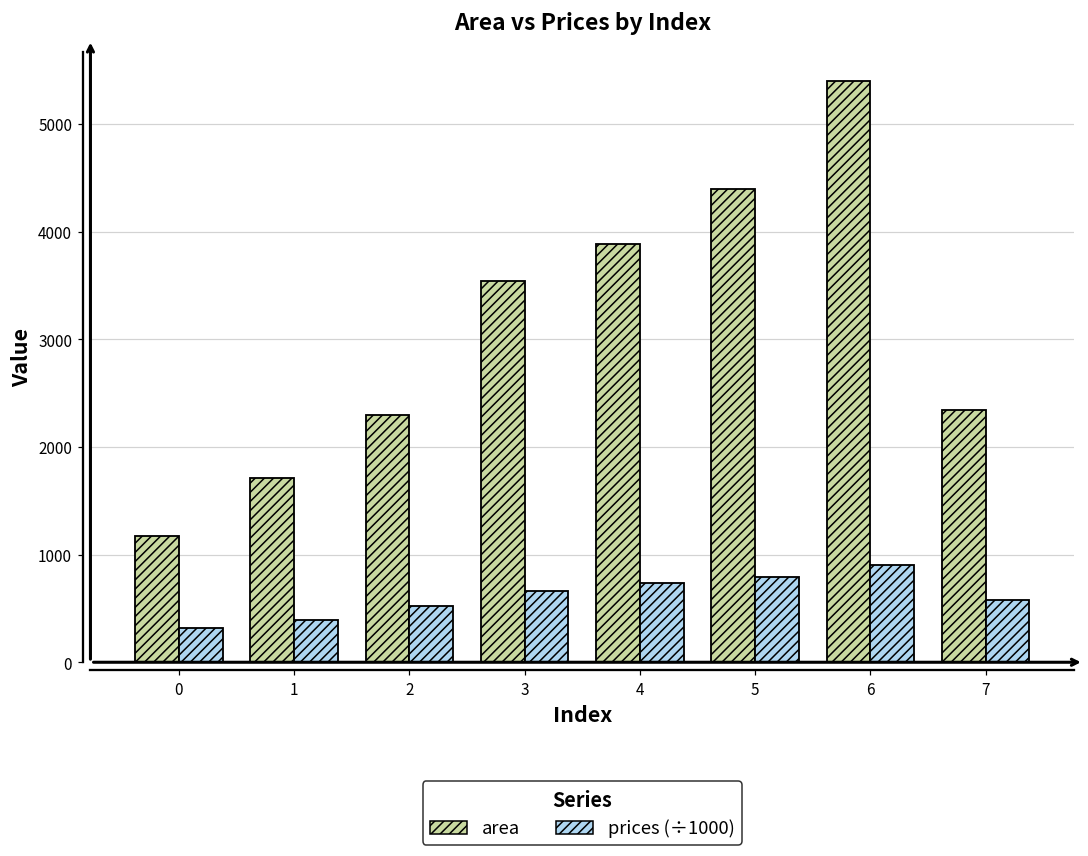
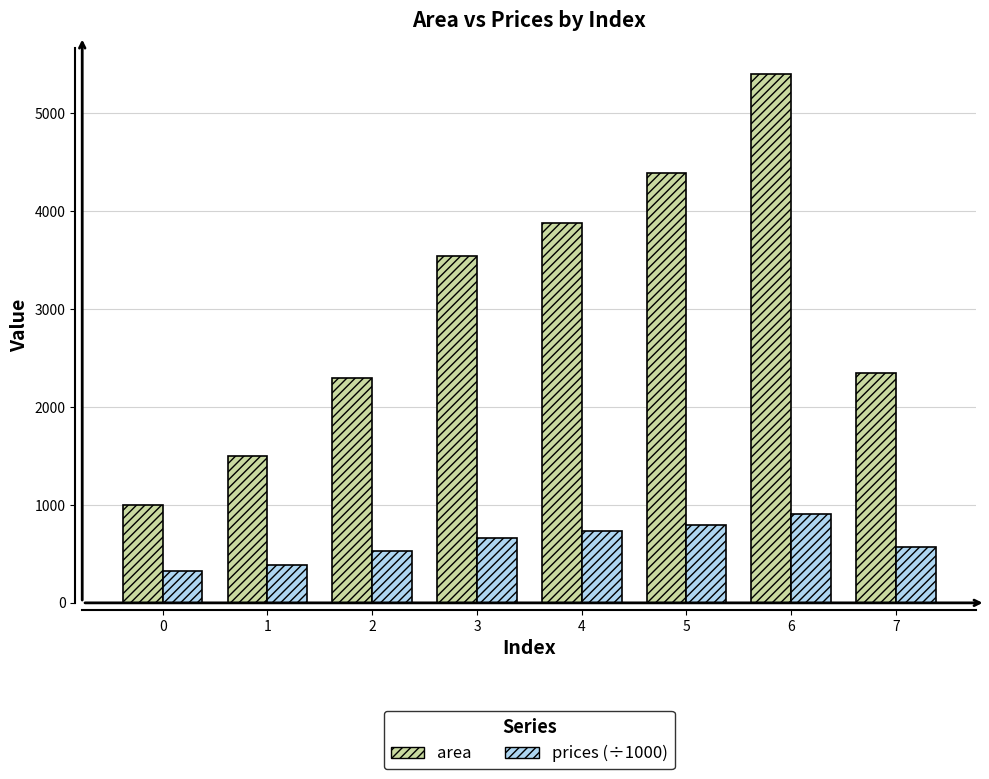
  {
    "area": {
-     "0": 1200,
-     "1": 1700,
+     "0": 1000,
+     "1": 1500,
      "2": 2300,
      "3": 3500,
      "4": 3900,
      "5": 4400,
      "6": 5400,
      "7": 2300
    },
    "prices (÷1000)": {
      "0": 300,
      "1": 400,
      "2": 500,
      "3": 700,
      "4": 700,
      "5": 800,
      "6": 900,
      "7": 600
    }
  }
